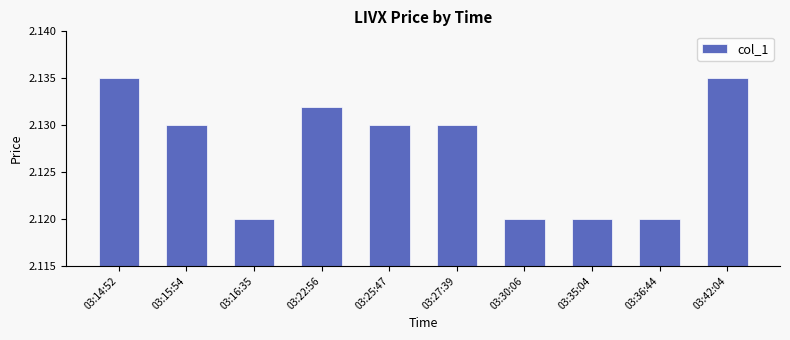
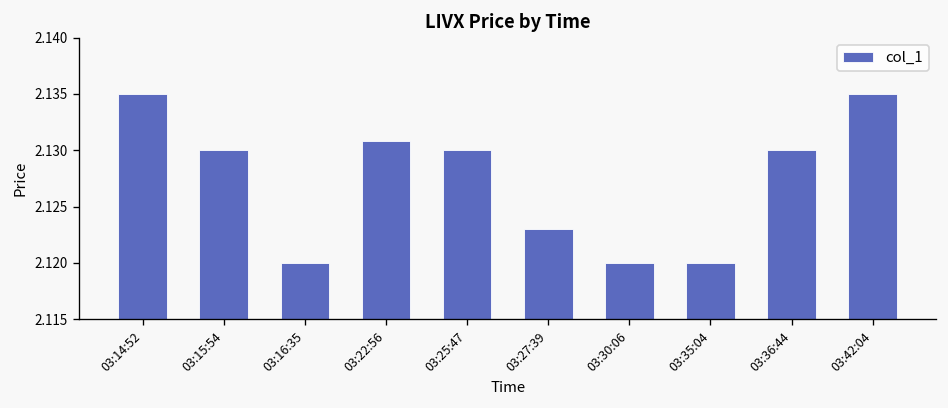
  {
    "03:14:52": 2.135,
    "03:15:54": 2.130,
    "03:16:35": 2.120,
-   "03:22:56": 2.132,
+   "03:22:56": 2.131,
    "03:25:47": 2.130,
-   "03:27:39": 2.130,
+   "03:27:39": 2.123,
    "03:30:06": 2.120,
    "03:35:04": 2.120,
-   "03:36:44": 2.12,
+   "03:36:44": 2.13,
    "03:42:04": 2.135
  }
